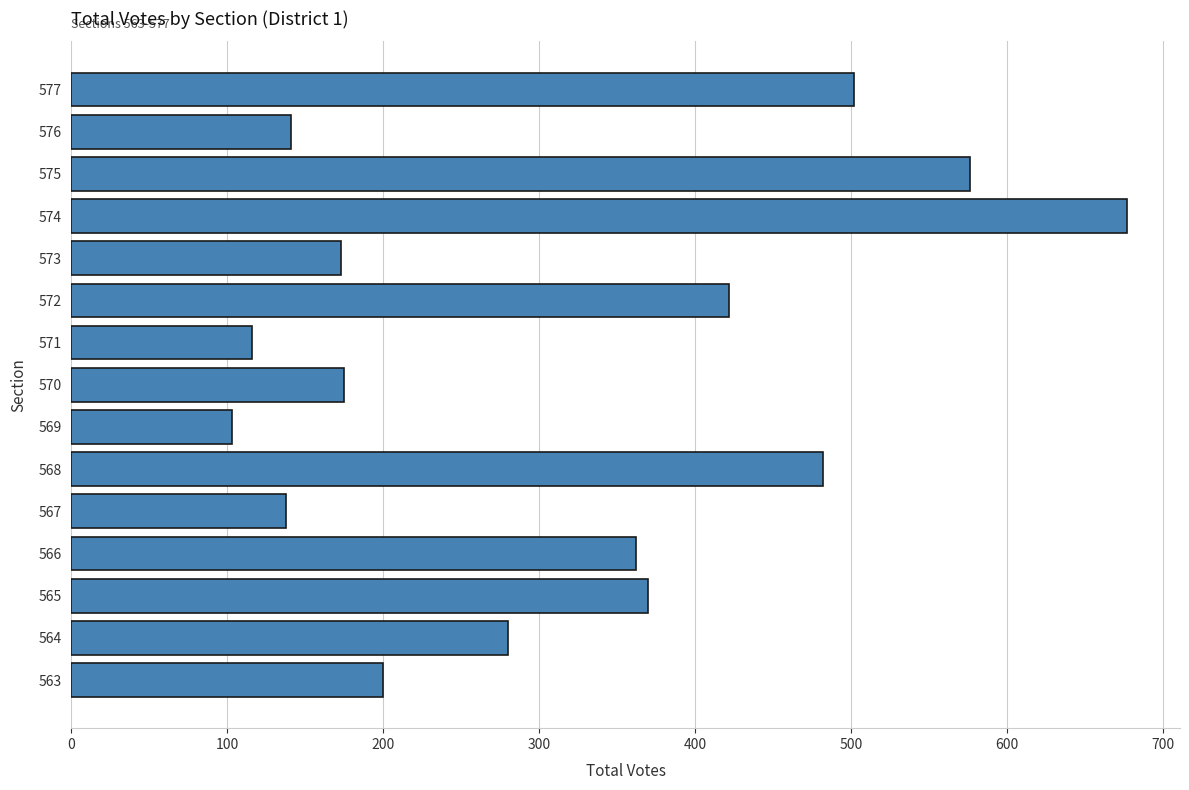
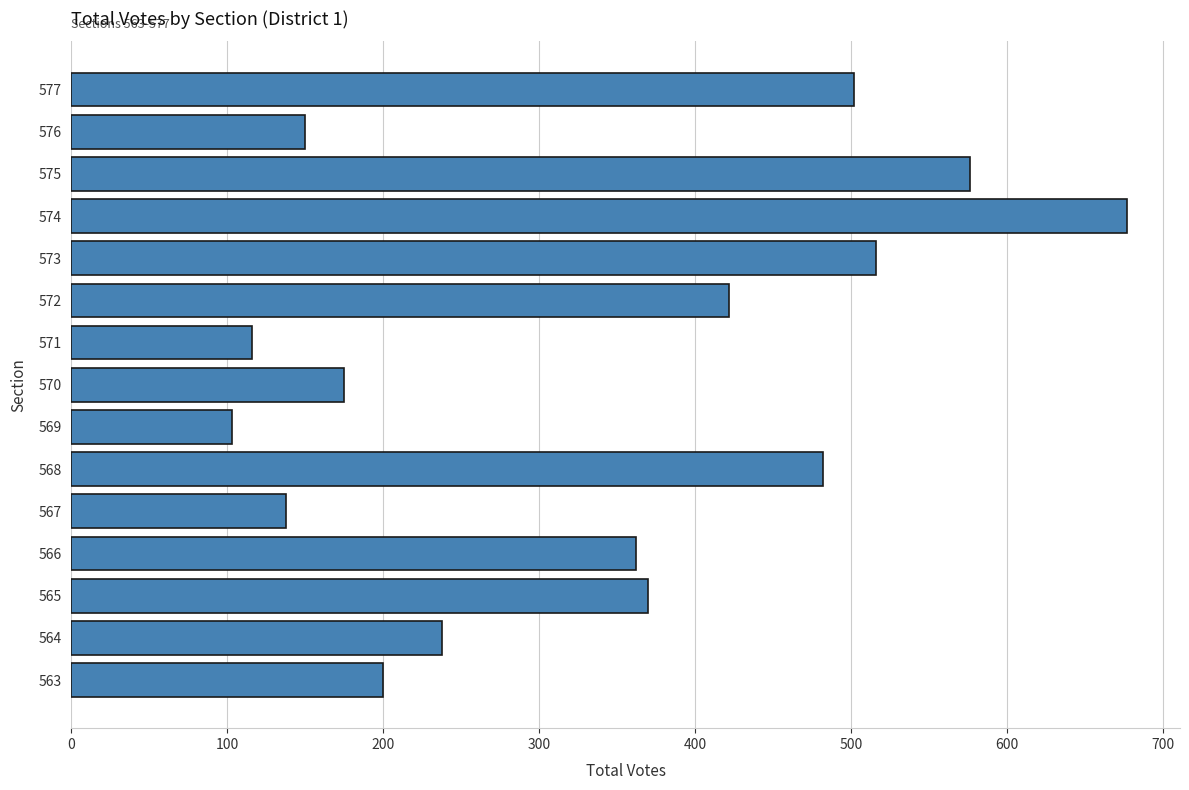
  {
    "577": 502,
-   "576": 141,
+   "576": 150,
    "575": 576,
    "574": 677,
-   "573": 173,
+   "573": 516,
    "572": 422,
    "571": 116,
    "570": 175,
    "569": 103,
    "568": 482,
    "567": 138,
    "566": 362,
    "565": 370,
-   "564": 280,
+   "564": 238,
    "563": 200
  }
